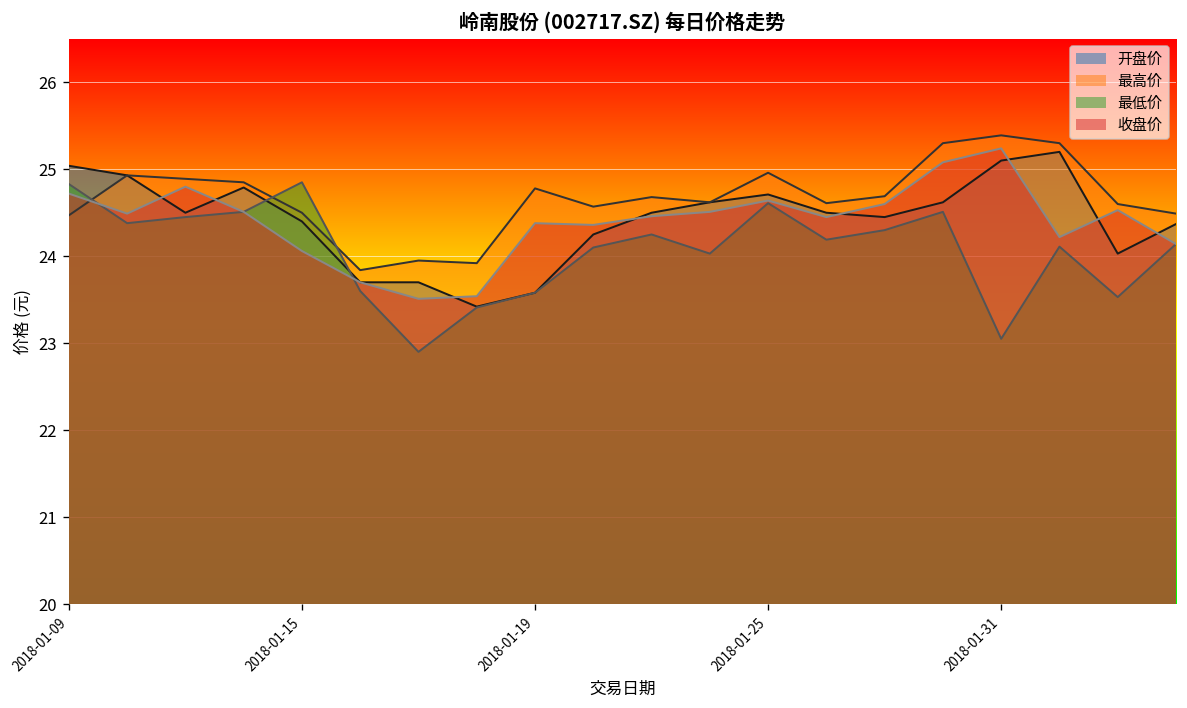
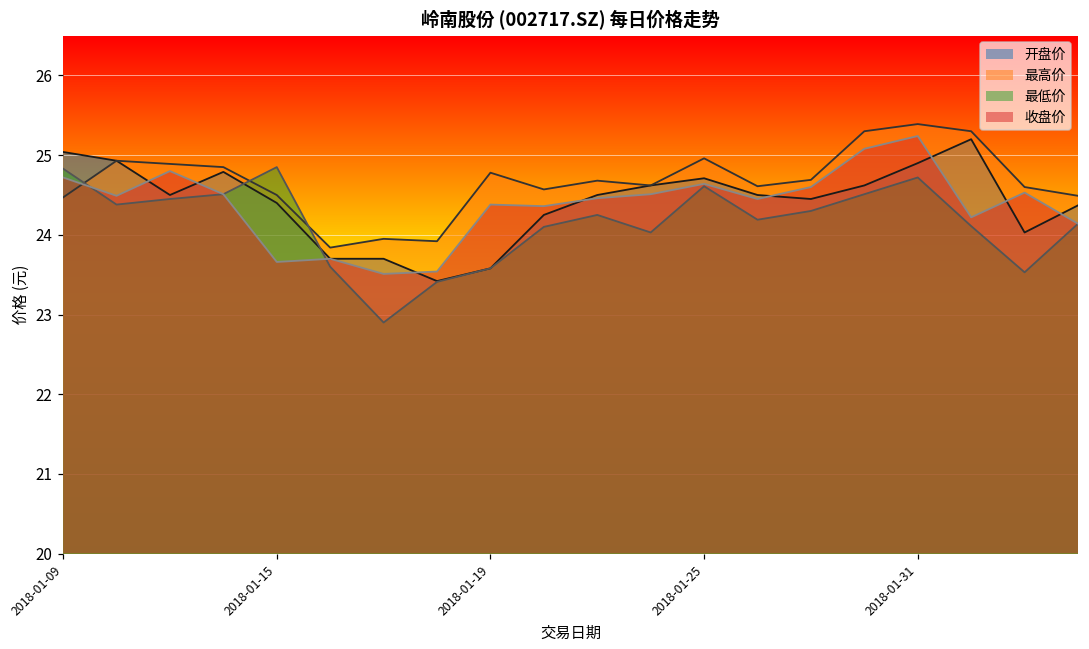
  {
    "开盘价": {
      "2018-01-09": 25.0,
      "2018-01-15": 24.4,
      "2018-01-25": 24.7,
-     "2018-01-31": 25.1
+     "2018-01-31": 24.9
    },
    "最高价": {
      "2018-01-09": 24.5,
      "2018-01-15": 24.5,
      "2018-01-19": 24.8,
      "2018-01-25": 25.0,
      "2018-01-31": 25.4
    },
    "最低价": {
      "2018-01-09": 24.8,
      "2018-01-15": 24.9,
-     "2018-01-31": 23.1
+     "2018-01-31": 24.7
    },
    "收盘价": {
      "2018-01-09": 24.7,
-     "2018-01-15": 24.1,
+     "2018-01-15": 23.7,
      "2018-01-19": 24.4,
      "2018-01-31": 25.2
    }
  }
